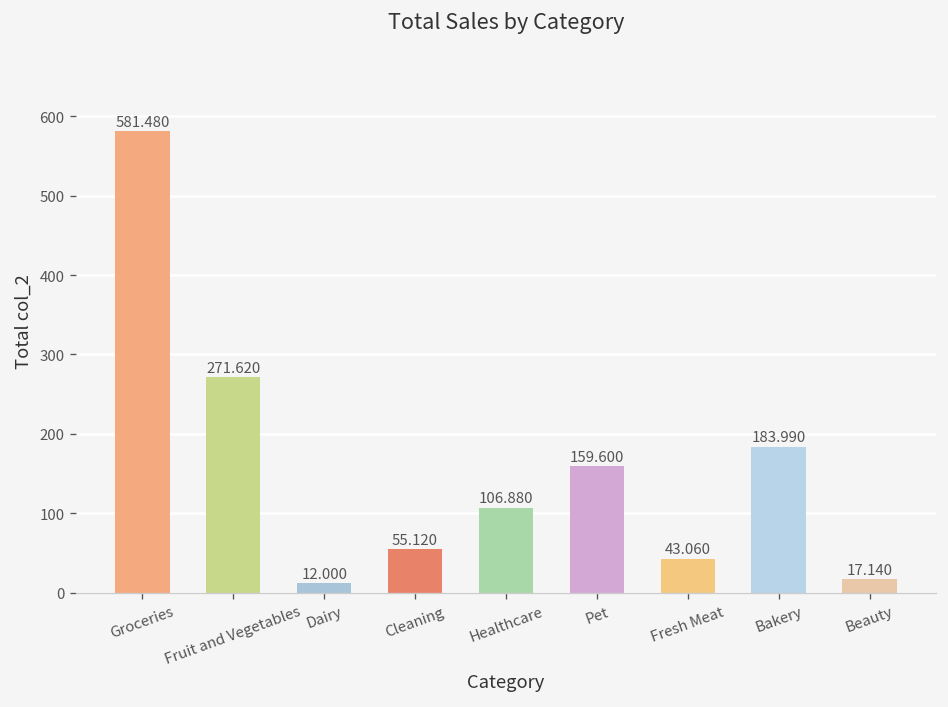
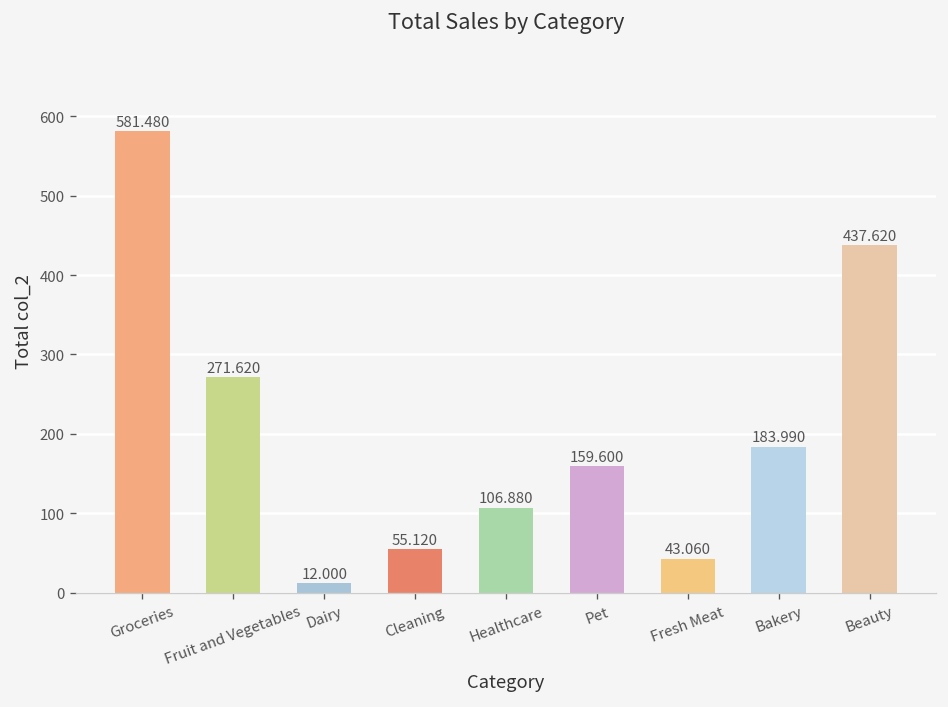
  {
    "Groceries": 581.480,
    "Fruit and Vegetables": 271.620,
    "Dairy": 12.000,
    "Cleaning": 55.120,
    "Healthcare": 106.880,
    "Pet": 159.600,
    "Fresh Meat": 43.060,
    "Bakery": 183.990,
-   "Beauty": 17.140
+   "Beauty": 437.620
  }
